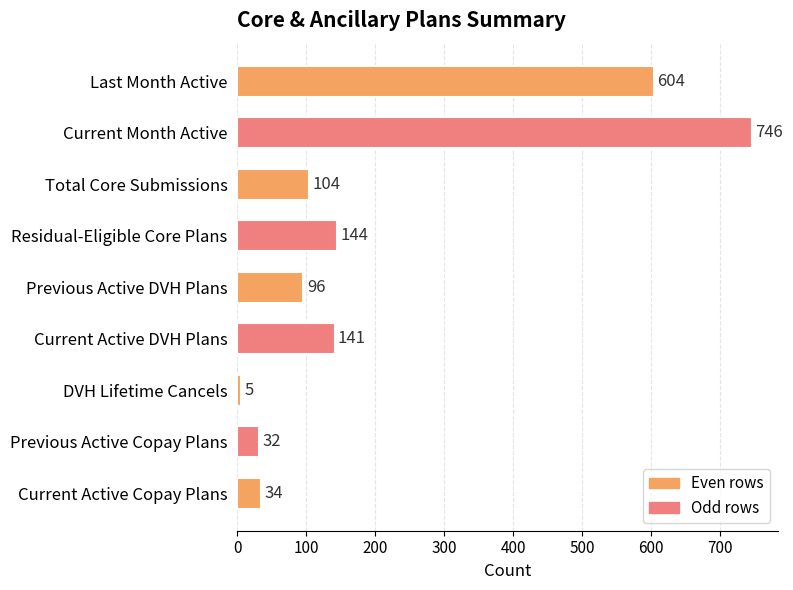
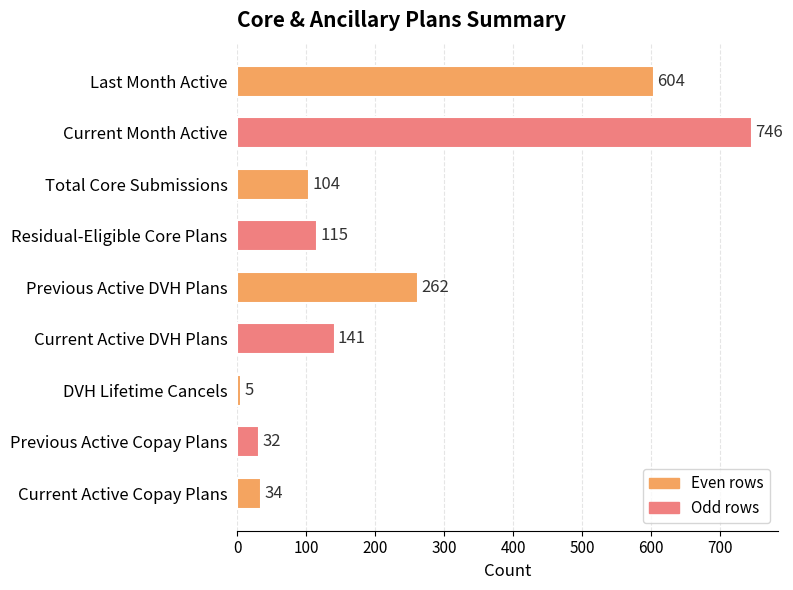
  {
    "Last Month Active": 604,
    "Current Month Active": 746,
    "Total Core Submissions": 104,
-   "Residual-Eligible Core Plans": 144,
-   "Previous Active DVH Plans": 96,
+   "Residual-Eligible Core Plans": 115,
+   "Previous Active DVH Plans": 262,
    "Current Active DVH Plans": 141,
    "DVH Lifetime Cancels": 5,
    "Previous Active Copay Plans": 32,
    "Current Active Copay Plans": 34
  }
